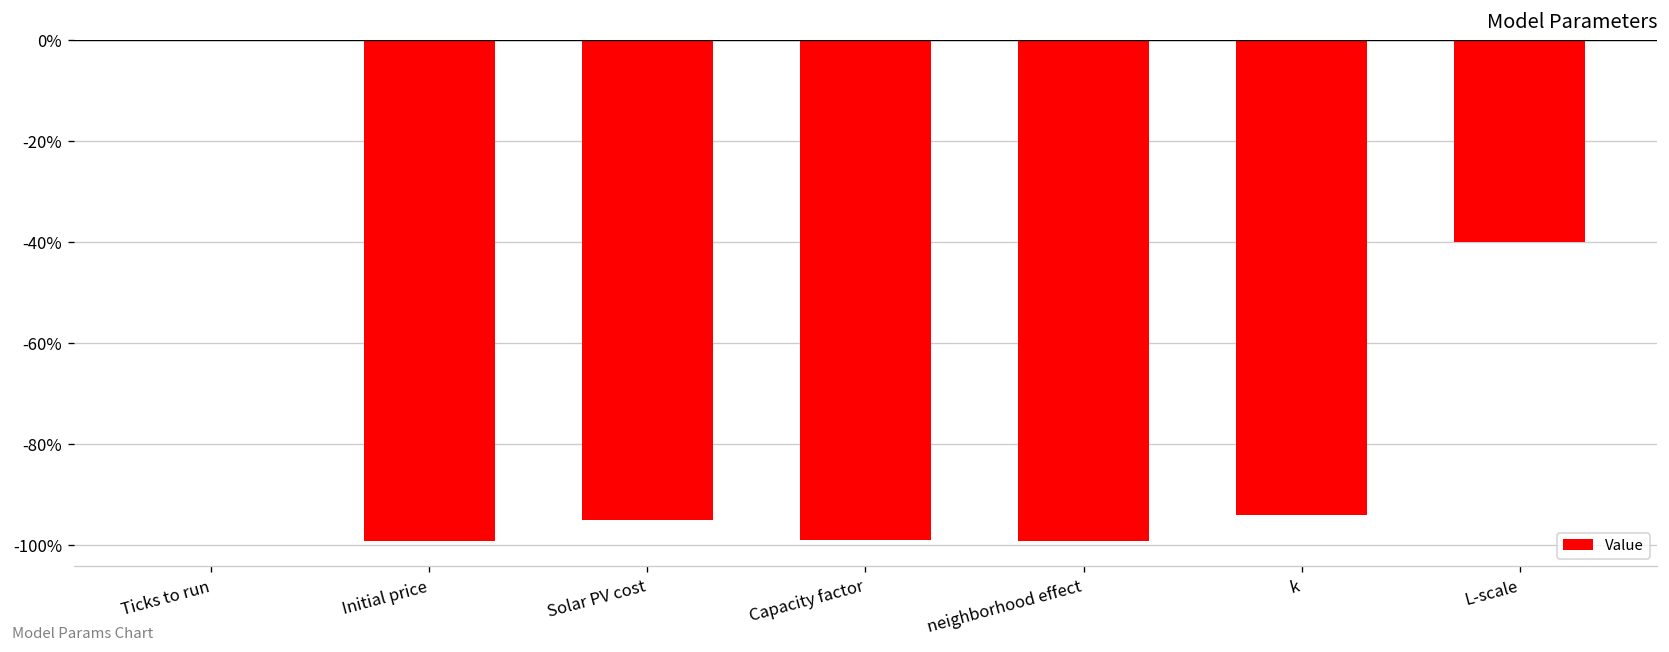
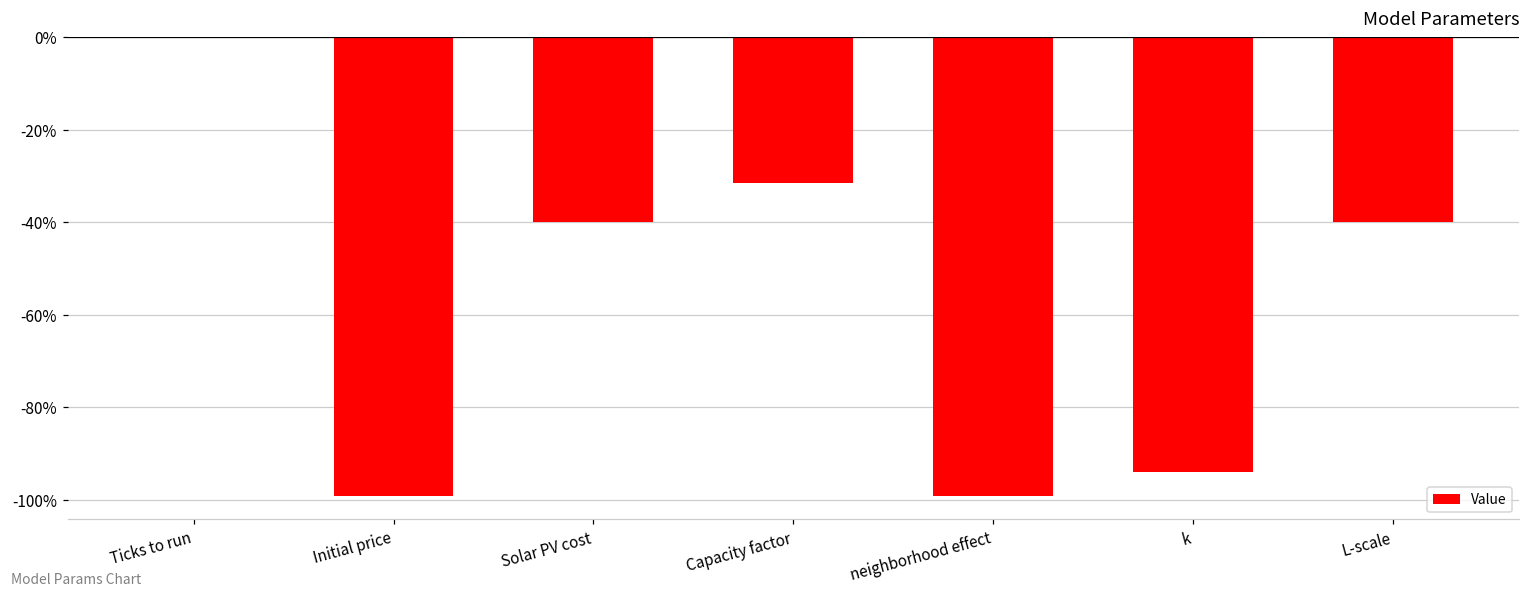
  {
    "Ticks to run": "0%",
    "Initial price": "-99%",
-   "Solar PV cost": "-95%",
-   "Capacity factor": "-99%",
+   "Solar PV cost": "-40%",
+   "Capacity factor": "-32%",
    "neighborhood effect": "-99%",
    "k": "-94%",
    "L-scale": "-40%"
  }
